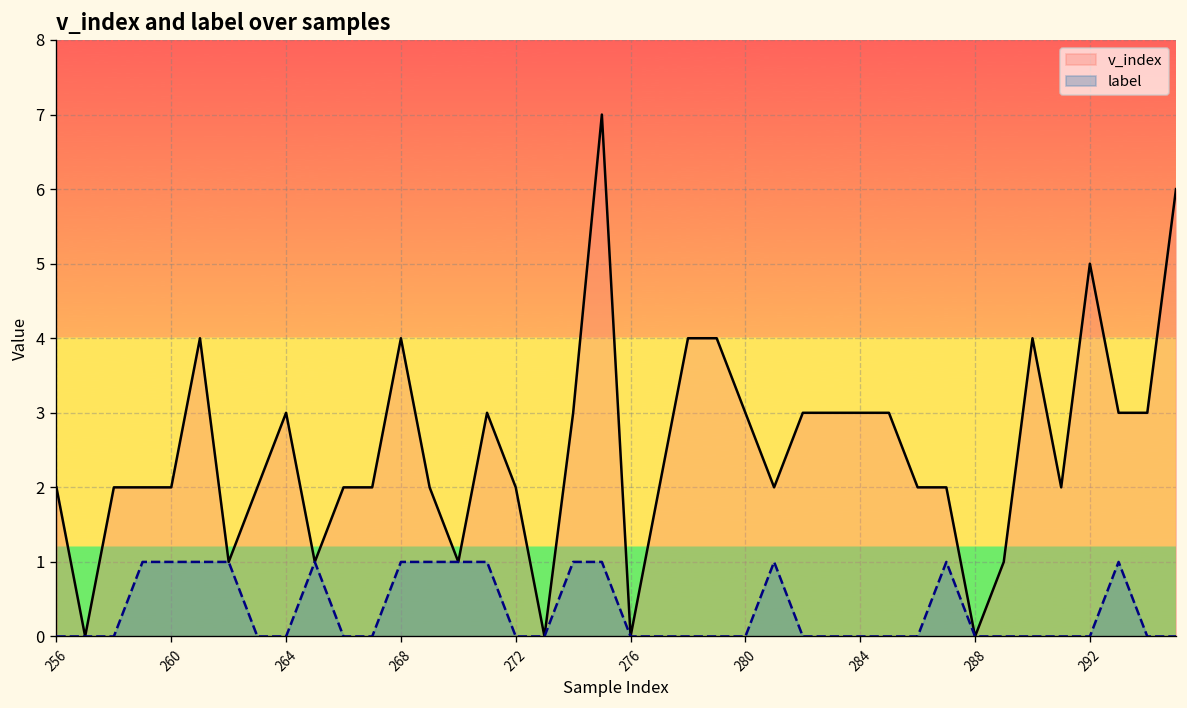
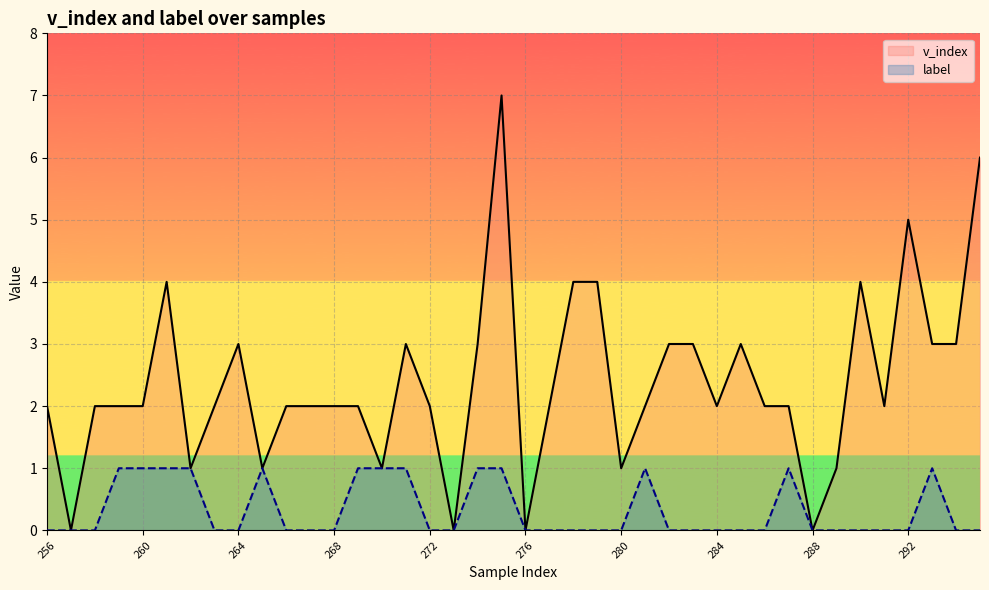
  {
    "v_index": {
      "256": 2,
      "260": 2,
      "264": 3,
-     "268": 4,
+     "268": 2,
      "272": 2,
-     "280": 3,
-     "284": 3,
+     "280": 1,
+     "284": 2,
      "292": 5
    },
    "label": {
      "256": 0,
      "260": 1,
      "264": 0,
-     "268": 1,
+     "268": 0,
      "272": 0,
      "280": 0,
      "284": 0,
      "292": 0
    }
  }
